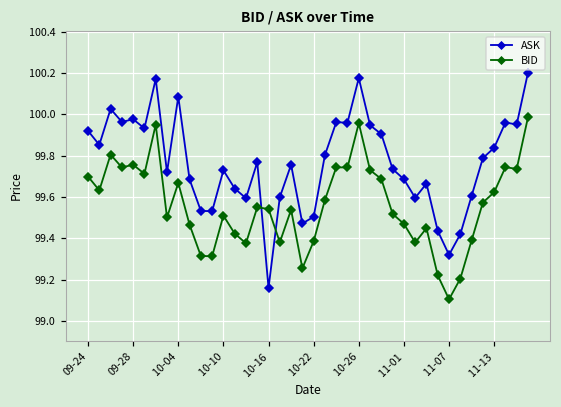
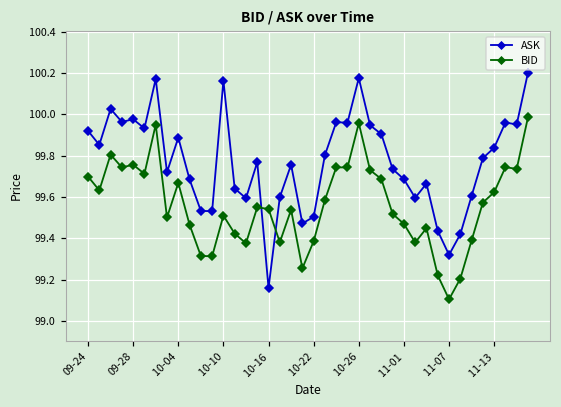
  {
    "ASK": {
      "09-24": 99.92,
      "09-28": 99.98,
-     "10-04": 100.09,
-     "10-10": 99.73,
+     "10-04": 99.89,
+     "10-10": 100.16,
      "10-16": 99.16,
      "10-22": 99.50,
      "10-26": 100.18,
      "11-01": 99.69,
      "11-07": 99.32,
      "11-13": 99.84
    },
    "BID": {
      "09-24": 99.70,
      "09-28": 99.76,
      "10-04": 99.67,
      "10-10": 99.51,
      "10-16": 99.54,
      "10-22": 99.39,
      "10-26": 99.96,
      "11-01": 99.47,
      "11-07": 99.11,
      "11-13": 99.62
    }
  }
